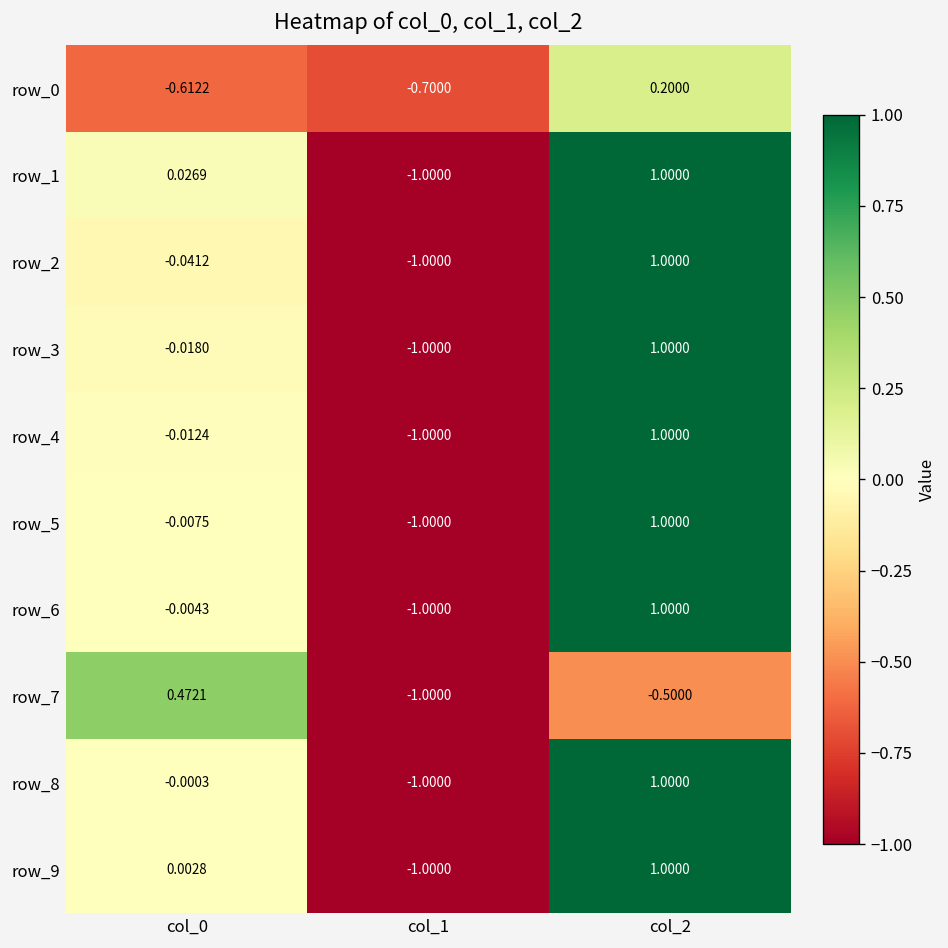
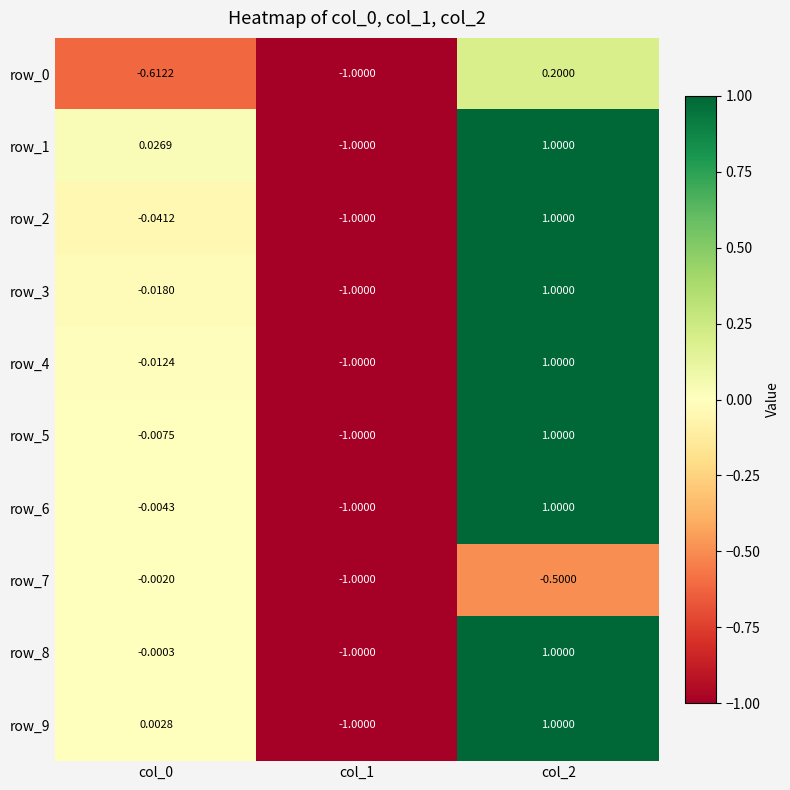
  {
    "row_0": {
      "col_0": -0.6122,
-     "col_1": -0.7000,
+     "col_1": -1.0000,
      "col_2": 0.2000
    },
    "row_1": {
      "col_0": 0.0269,
      "col_1": -1.0000,
      "col_2": 1.0000
    },
    "row_2": {
      "col_0": -0.0412,
      "col_1": -1.0000,
      "col_2": 1.0000
    },
    "row_3": {
      "col_0": -0.0180,
      "col_1": -1.0000,
      "col_2": 1.0000
    },
    "row_4": {
      "col_0": -0.0124,
      "col_1": -1.0000,
      "col_2": 1.0000
    },
    "row_5": {
      "col_0": -0.0075,
      "col_1": -1.0000,
      "col_2": 1.0000
    },
    "row_6": {
      "col_0": -0.0043,
      "col_1": -1.0000,
      "col_2": 1.0000
    },
    "row_7": {
-     "col_0": 0.4721,
+     "col_0": -0.0020,
      "col_1": -1.0000,
      "col_2": -0.5000
    },
    "row_8": {
      "col_0": -0.0003,
      "col_1": -1.0000,
      "col_2": 1.0000
    },
    "row_9": {
      "col_0": 0.0028,
      "col_1": -1.0000,
      "col_2": 1.0000
    }
  }
